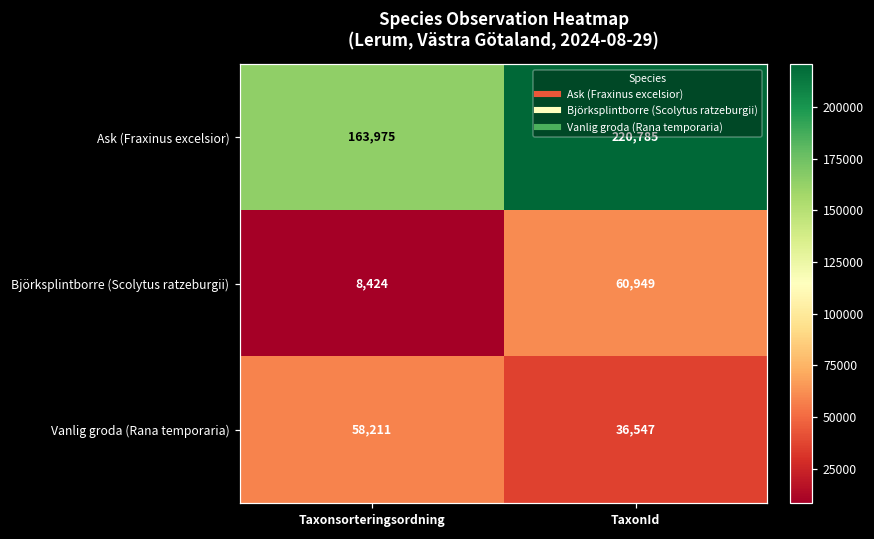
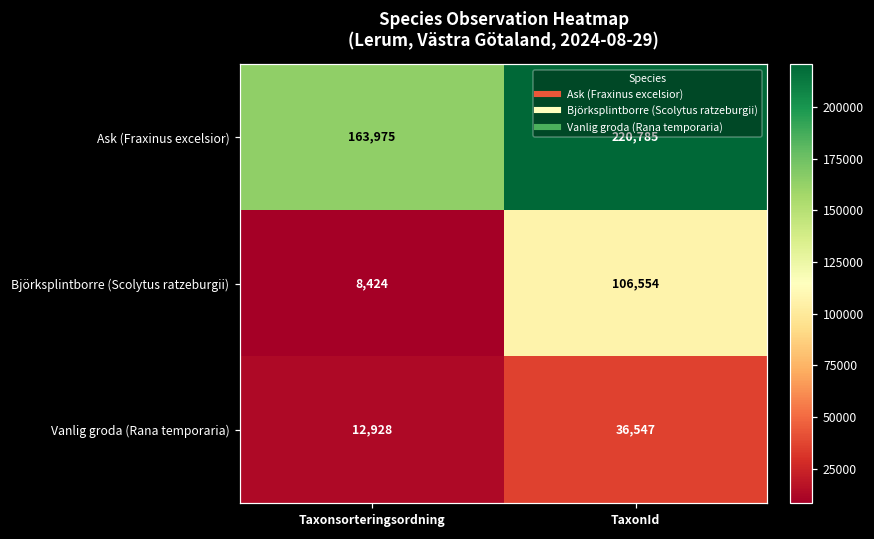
  {
    "Ask (Fraxinus excelsior)": {
      "Taxonsorteringsordning": "163,975"
    },
    "Björksplintborre (Scolytus ratzeburgii)": {
      "Taxonsorteringsordning": "8,424",
-     "TaxonId": "60,949"
+     "TaxonId": "106,554"
    },
    "Vanlig groda (Rana temporaria)": {
-     "Taxonsorteringsordning": "58,211",
+     "Taxonsorteringsordning": "12,928",
      "TaxonId": "36,547"
    }
  }
